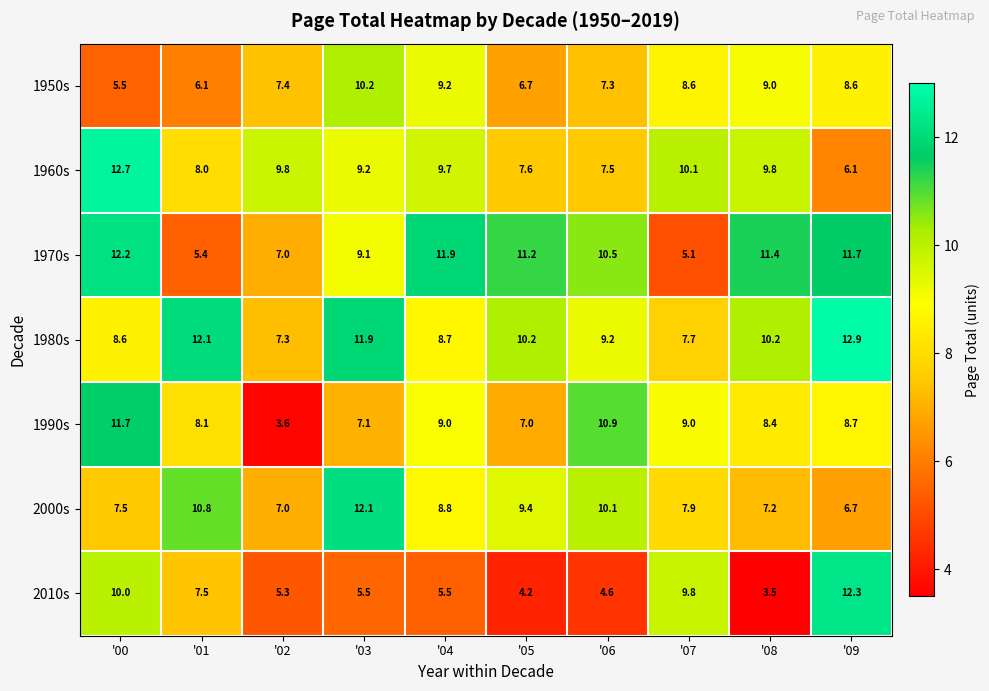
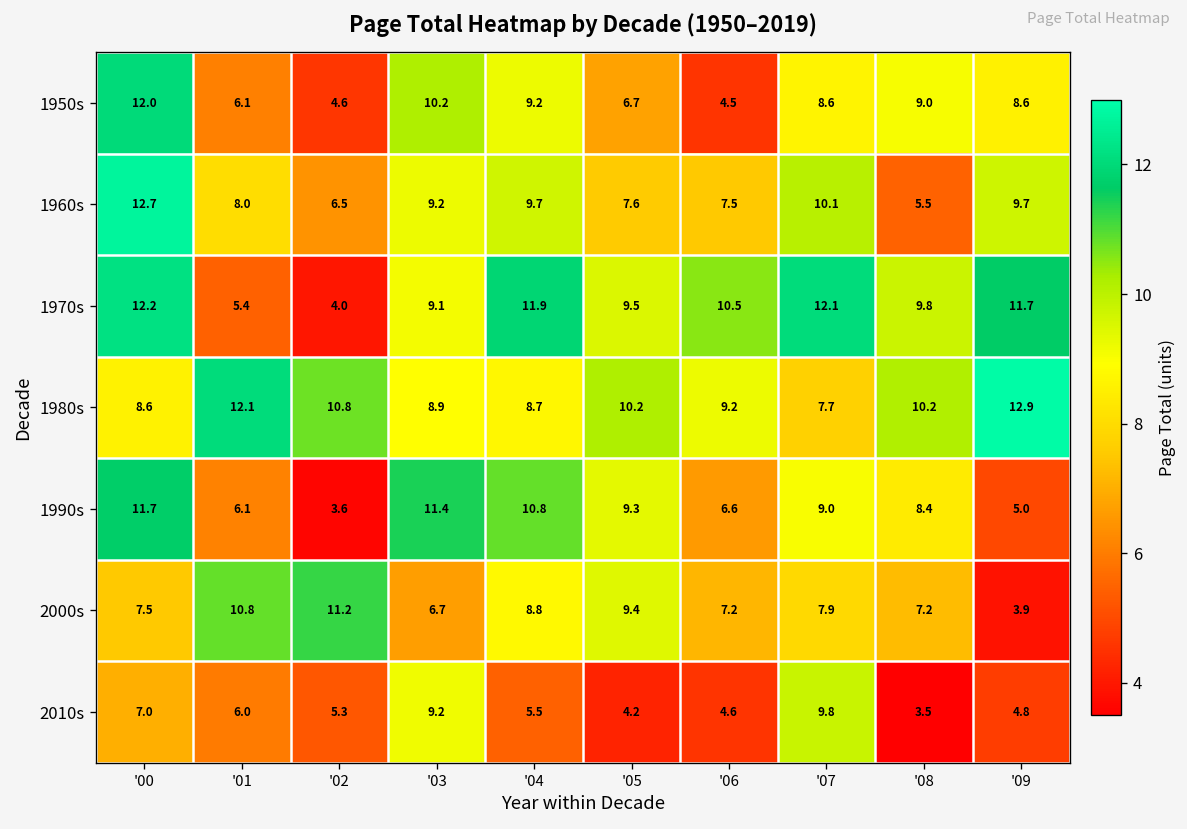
  {
    "1950s": {
-     "'00": 5.5,
+     "'00": 12.0,
      "'01": 6.1,
-     "'02": 7.4,
+     "'02": 4.6,
      "'03": 10.2,
      "'04": 9.2,
      "'05": 6.7,
-     "'06": 7.3,
+     "'06": 4.5,
      "'07": 8.6,
      "'08": 9.0,
      "'09": 8.6
    },
    "1960s": {
      "'00": 12.7,
      "'01": 8.0,
-     "'02": 9.8,
+     "'02": 6.5,
      "'03": 9.2,
      "'04": 9.7,
      "'05": 7.6,
      "'06": 7.5,
      "'07": 10.1,
-     "'08": 9.8,
-     "'09": 6.1
+     "'08": 5.5,
+     "'09": 9.7
    },
    "1970s": {
      "'00": 12.2,
      "'01": 5.4,
-     "'02": 7.0,
+     "'02": 4.0,
      "'03": 9.1,
      "'04": 11.9,
-     "'05": 11.2,
+     "'05": 9.5,
      "'06": 10.5,
-     "'07": 5.1,
-     "'08": 11.4,
+     "'07": 12.1,
+     "'08": 9.8,
      "'09": 11.7
    },
    "1980s": {
      "'00": 8.6,
      "'01": 12.1,
-     "'02": 7.3,
-     "'03": 11.9,
+     "'02": 10.8,
+     "'03": 8.9,
      "'04": 8.7,
      "'05": 10.2,
      "'06": 9.2,
      "'07": 7.7,
      "'08": 10.2,
      "'09": 12.9
    },
    "1990s": {
      "'00": 11.7,
-     "'01": 8.1,
+     "'01": 6.1,
      "'02": 3.6,
-     "'03": 7.1,
-     "'04": 9.0,
-     "'05": 7.0,
-     "'06": 10.9,
+     "'03": 11.4,
+     "'04": 10.8,
+     "'05": 9.3,
+     "'06": 6.6,
      "'07": 9.0,
      "'08": 8.4,
-     "'09": 8.7
+     "'09": 5.0
    },
    "2000s": {
      "'00": 7.5,
      "'01": 10.8,
-     "'02": 7.0,
-     "'03": 12.1,
+     "'02": 11.2,
+     "'03": 6.7,
      "'04": 8.8,
      "'05": 9.4,
-     "'06": 10.1,
+     "'06": 7.2,
      "'07": 7.9,
      "'08": 7.2,
-     "'09": 6.7
+     "'09": 3.9
    },
    "2010s": {
-     "'00": 10.0,
-     "'01": 7.5,
+     "'00": 7.0,
+     "'01": 6.0,
      "'02": 5.3,
-     "'03": 5.5,
+     "'03": 9.2,
      "'04": 5.5,
      "'05": 4.2,
      "'06": 4.6,
      "'07": 9.8,
      "'08": 3.5,
-     "'09": 12.3
+     "'09": 4.8
    }
  }
